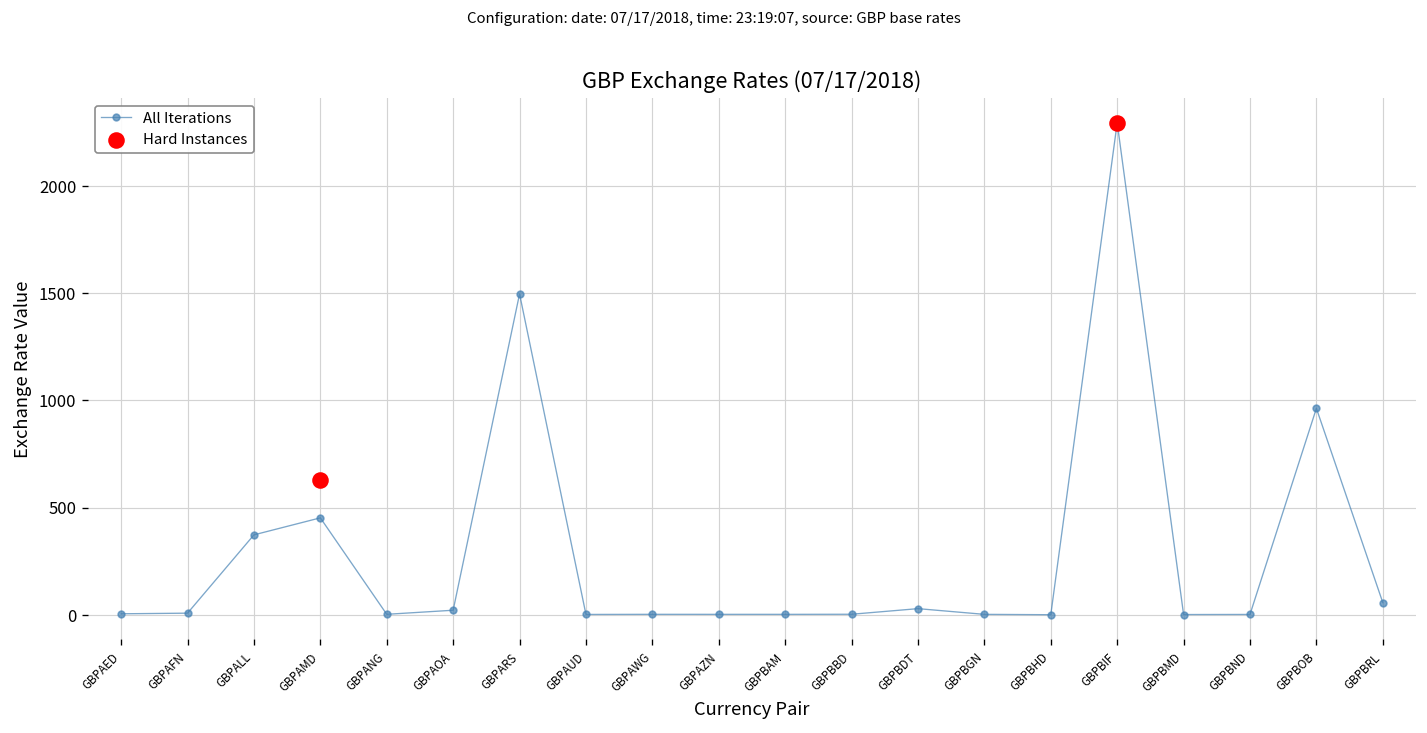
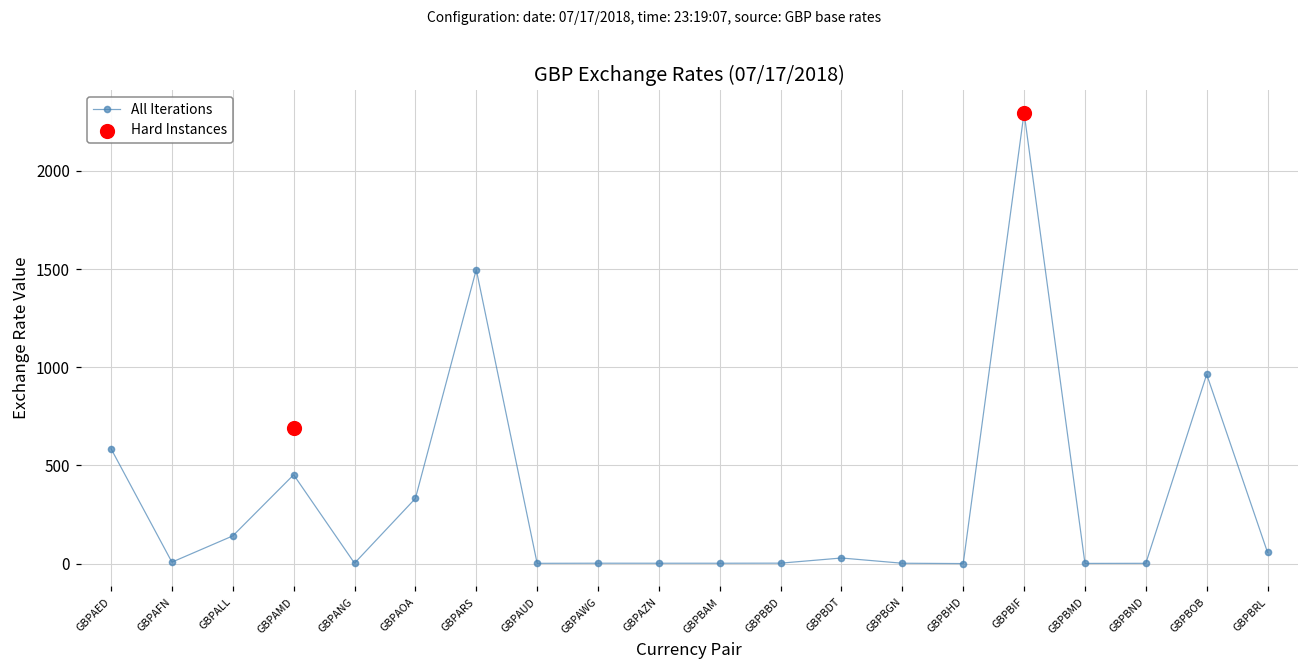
  {
    "All Iterations": {
-     "GBPAED": 0,
+     "GBPAED": 590,
      "GBPAFN": 10,
-     "GBPALL": 370,
+     "GBPALL": 140,
      "GBPAMD": 450,
      "GBPANG": 0,
-     "GBPAOA": 20,
+     "GBPAOA": 330,
      "GBPARS": 1500,
      "GBPAUD": 0,
      "GBPAWG": 0,
      "GBPAZN": 0,
      "GBPBAM": 0,
      "GBPBBD": 0,
      "GBPBDT": 30,
      "GBPBGN": 0,
      "GBPBHD": 0,
      "GBPBMD": 0,
      "GBPBND": 0,
      "GBPBOB": 960,
      "GBPBRL": 60
    },
    "Hard Instances": {
-     "GBPAMD": 630
+     "GBPAMD": 690
    }
  }
